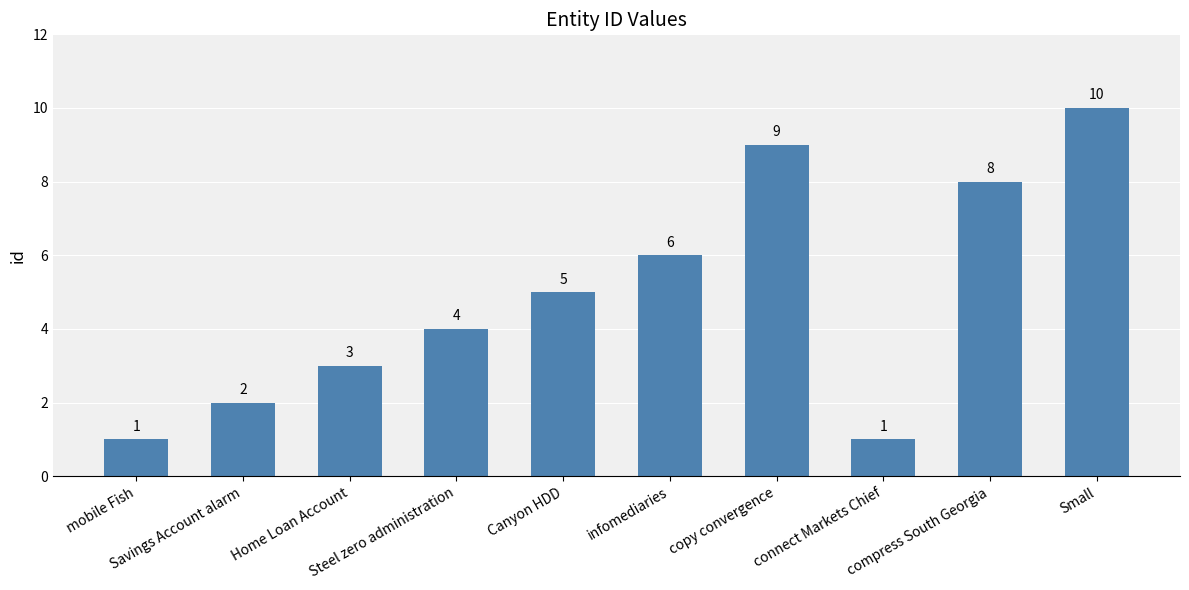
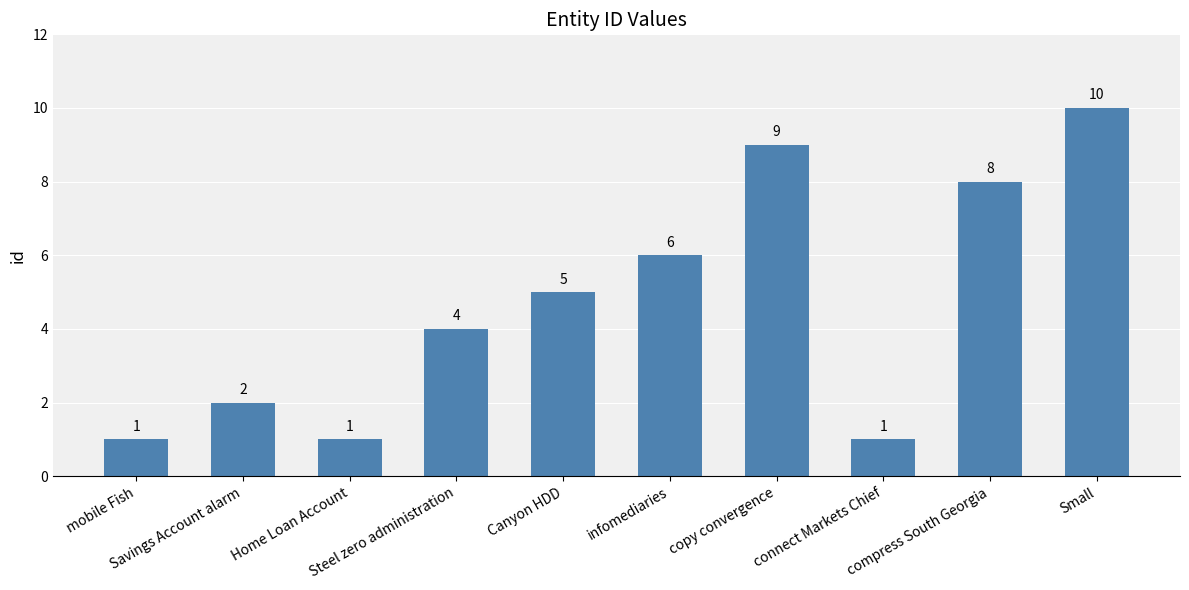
  {
    "mobile Fish": 1,
    "Savings Account alarm": 2,
-   "Home Loan Account": 3,
+   "Home Loan Account": 1,
    "Steel zero administration": 4,
    "Canyon HDD": 5,
    "infomediaries": 6,
    "copy convergence": 9,
    "connect Markets Chief": 1,
    "compress South Georgia": 8,
    "Small": 10
  }
